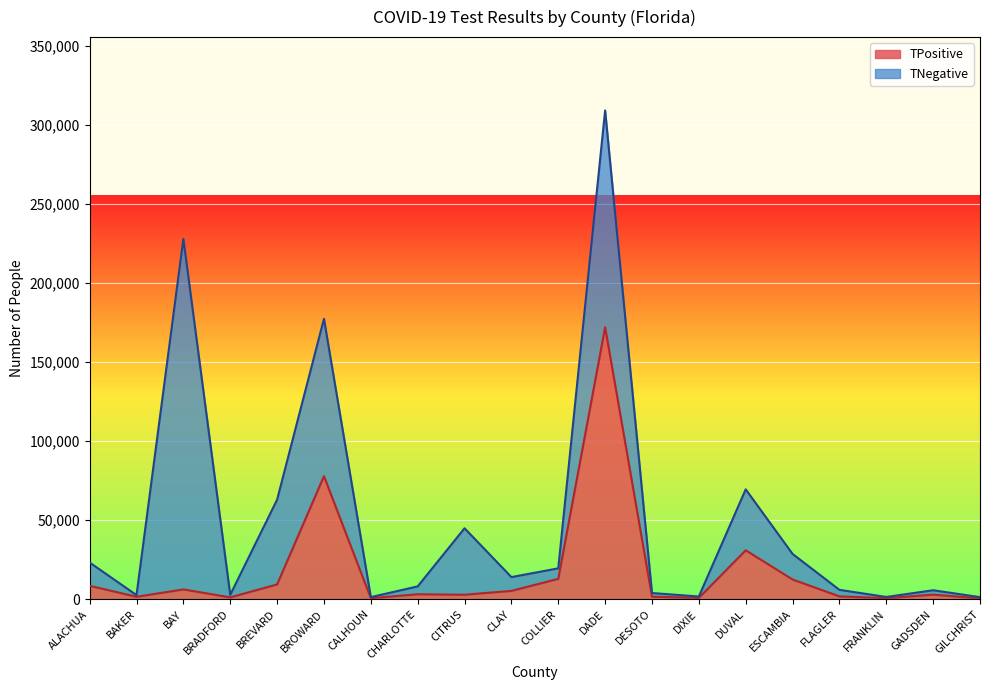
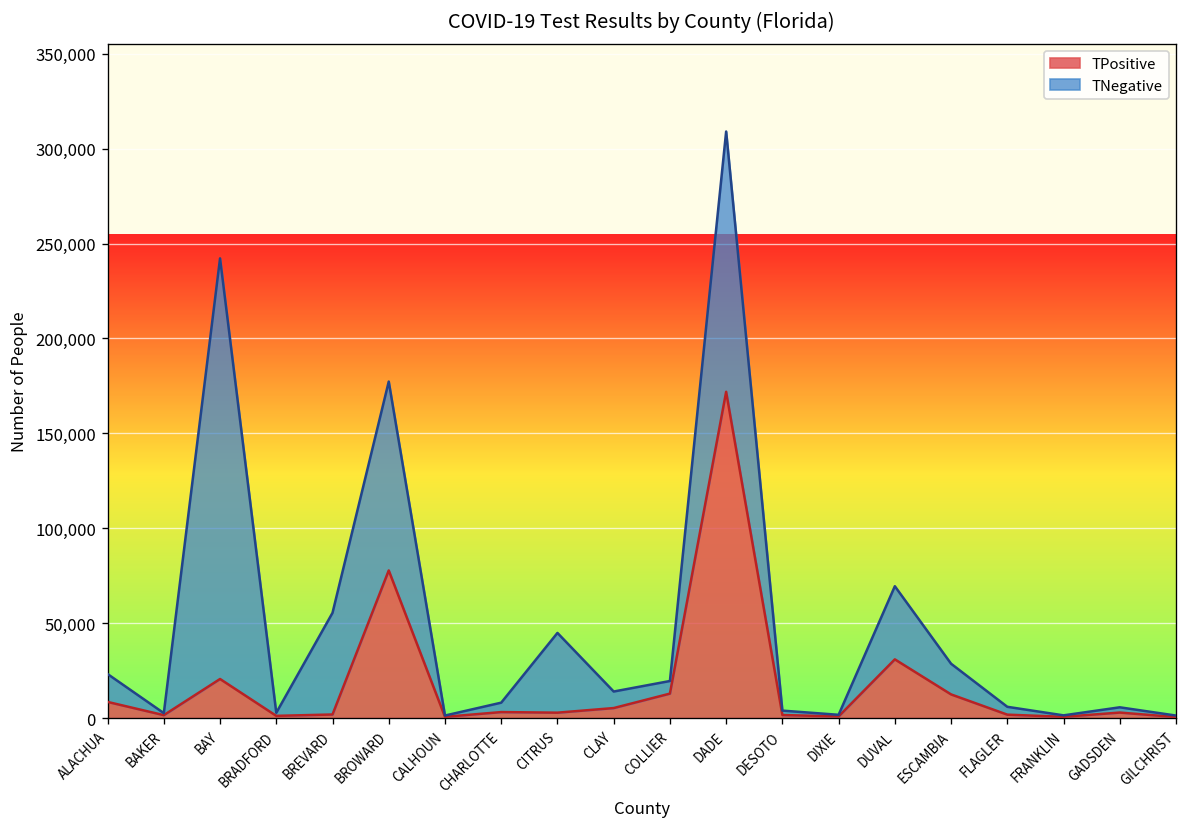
  {
    "TPositive": {
      "ALACHUA": "8,000",
-     "BAY": "6,000",
+     "BAY": "21,000",
      "BRADFORD": "1,000",
-     "BREVARD": "9,000",
+     "BREVARD": "2,000",
      "BROWARD": "78,000",
      "CHARLOTTE": "3,000",
      "CITRUS": "3,000",
      "CLAY": "5,000",
      "COLLIER": "13,000",
      "DADE": "172,000",
      "DESOTO": "2,000",
      "DUVAL": "31,000",
      "ESCAMBIA": "12,000",
      "FLAGLER": "2,000",
      "GADSDEN": "3,000"
    },
    "TNegative": {
      "ALACHUA": "15,000",
      "BAY": "222,000",
      "BRADFORD": "2,000",
      "BREVARD": "54,000",
      "BROWARD": "100,000",
      "CHARLOTTE": "5,000",
      "CITRUS": "42,000",
      "CLAY": "9,000",
      "COLLIER": "7,000",
      "DADE": "137,000",
      "DESOTO": "2,000",
      "DUVAL": "39,000",
      "ESCAMBIA": "16,000",
      "FLAGLER": "4,000",
      "GADSDEN": "3,000"
    }
  }
